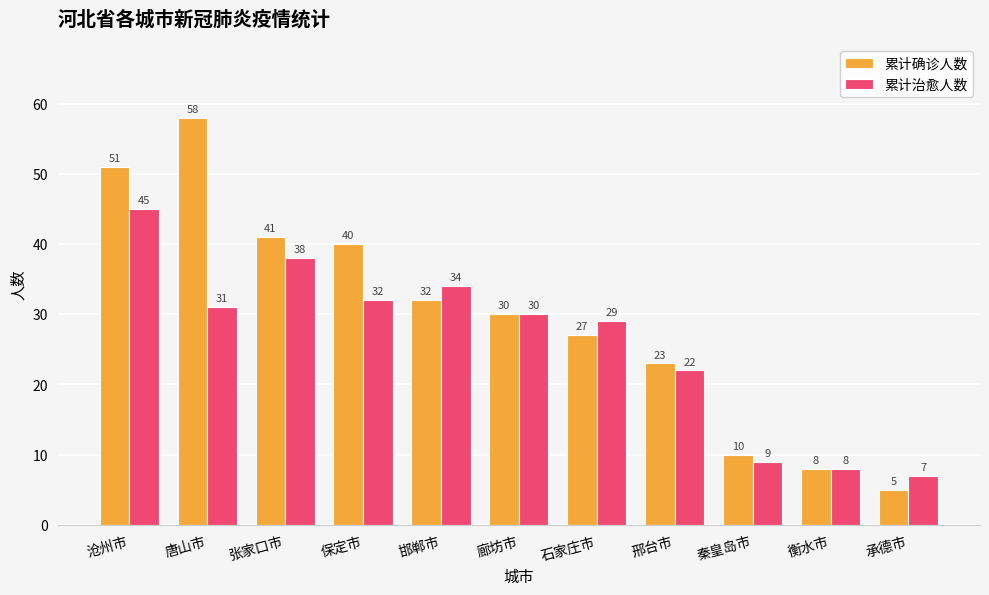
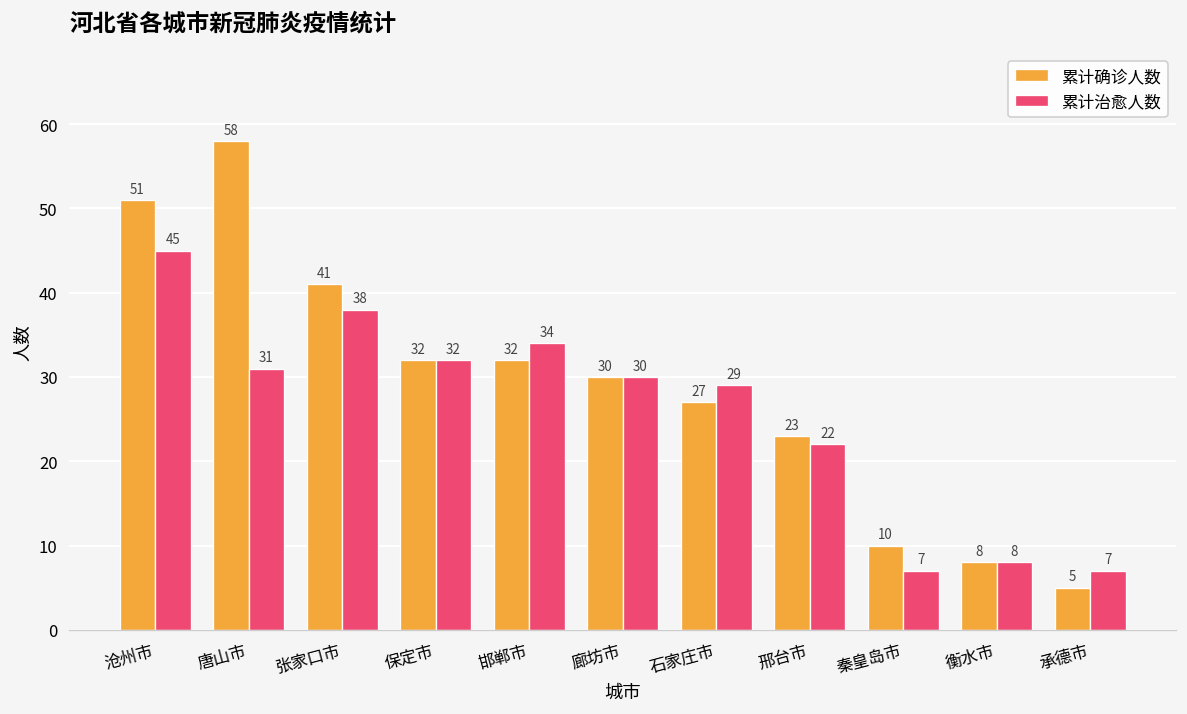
  {
    "累计确诊人数": {
      "沧州市": 51,
      "唐山市": 58,
      "张家口市": 41,
-     "保定市": 40,
+     "保定市": 32,
      "邯郸市": 32,
      "廊坊市": 30,
      "石家庄市": 27,
      "邢台市": 23,
      "秦皇岛市": 10,
      "衡水市": 8,
      "承德市": 5
    },
    "累计治愈人数": {
      "沧州市": 45,
      "唐山市": 31,
      "张家口市": 38,
      "保定市": 32,
      "邯郸市": 34,
      "廊坊市": 30,
      "石家庄市": 29,
      "邢台市": 22,
-     "秦皇岛市": 9,
+     "秦皇岛市": 7,
      "衡水市": 8,
      "承德市": 7
    }
  }
